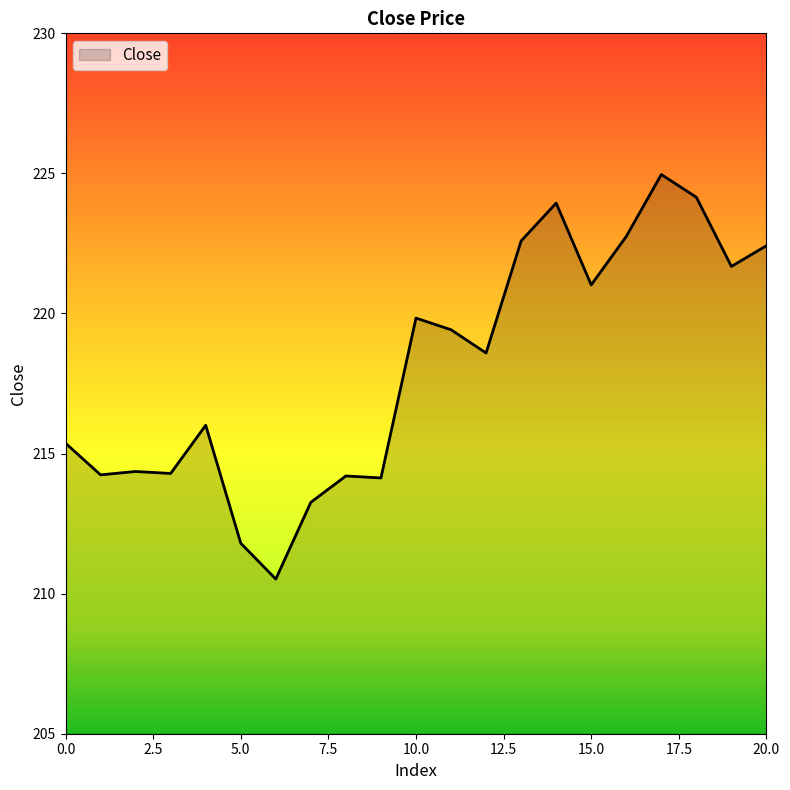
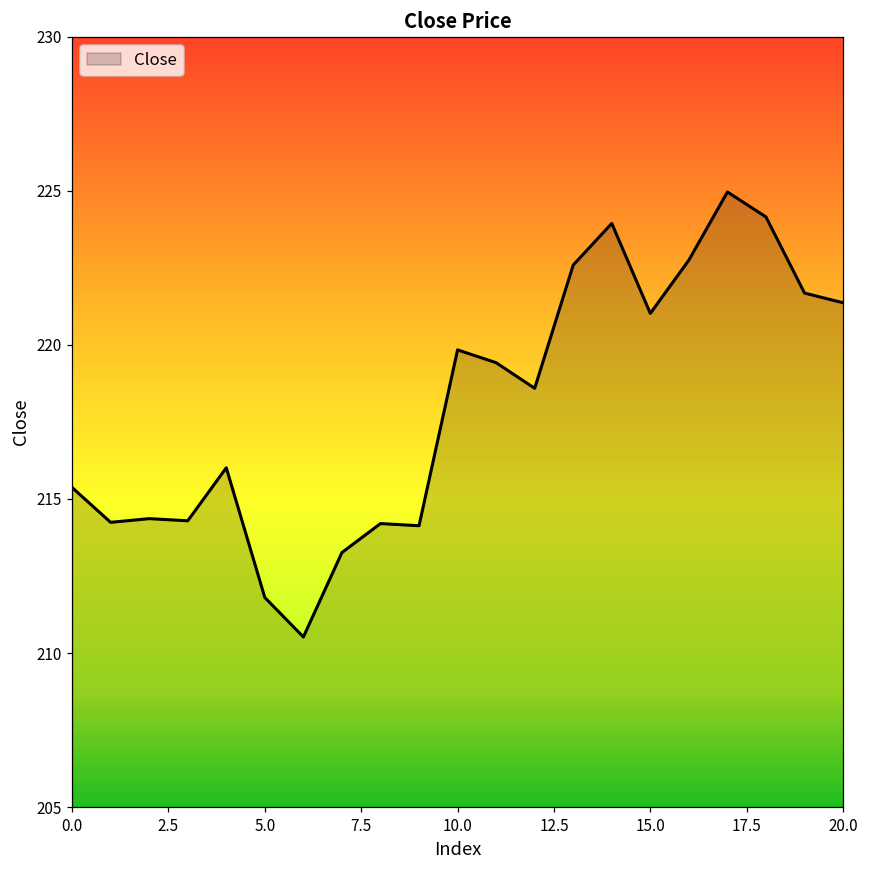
  {
    "0.0": 215.4,
    "5.0": 211.8,
    "10.0": 219.8,
    "15.0": 221.0,
-   "20.0": 222.4
+   "20.0": 221.4
  }
